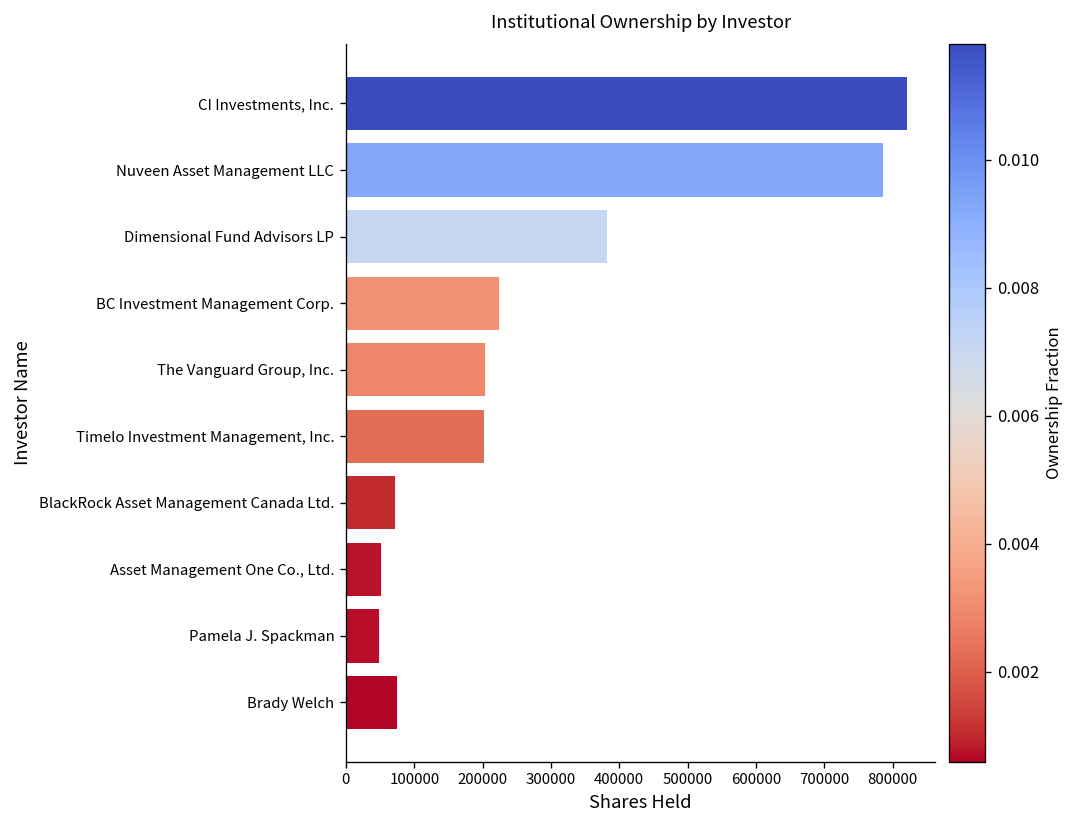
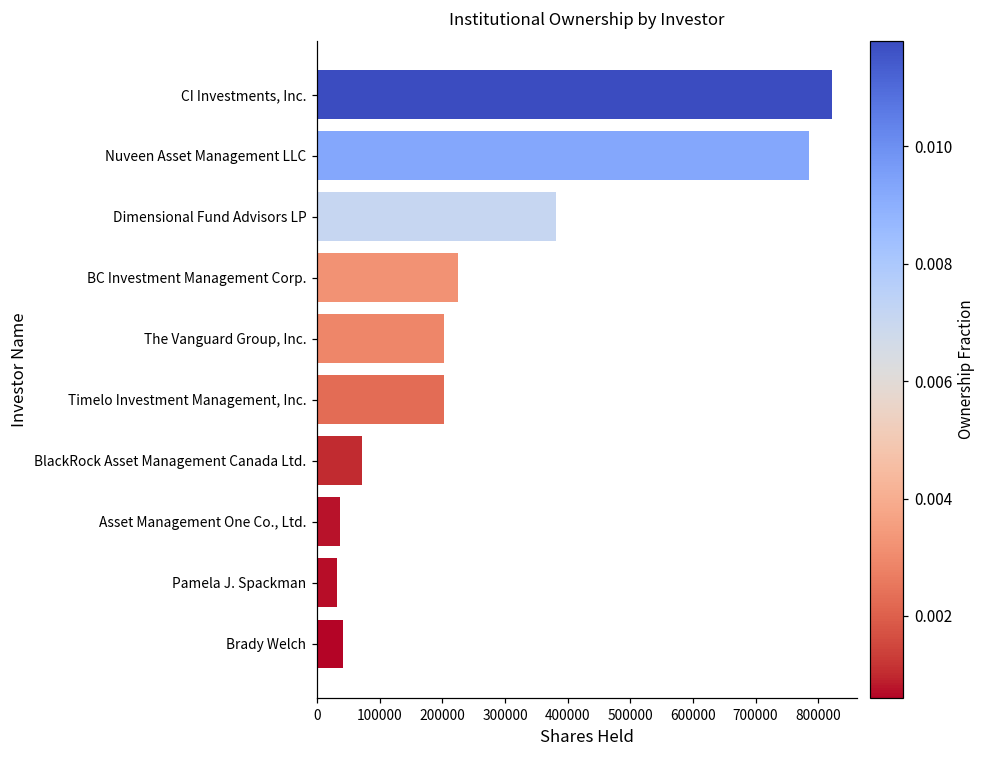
  {
    "CI Investments, Inc.": 820000,
    "Nuveen Asset Management LLC": 790000,
    "Dimensional Fund Advisors LP": 380000,
    "BC Investment Management Corp.": 220000,
    "The Vanguard Group, Inc.": 200000,
    "Timelo Investment Management, Inc.": 200000,
    "BlackRock Asset Management Canada Ltd.": 70000,
-   "Asset Management One Co., Ltd.": 50000,
-   "Pamela J. Spackman": 50000,
-   "Brady Welch": 70000
+   "Asset Management One Co., Ltd.": 40000,
+   "Pamela J. Spackman": 30000,
+   "Brady Welch": 40000
  }
